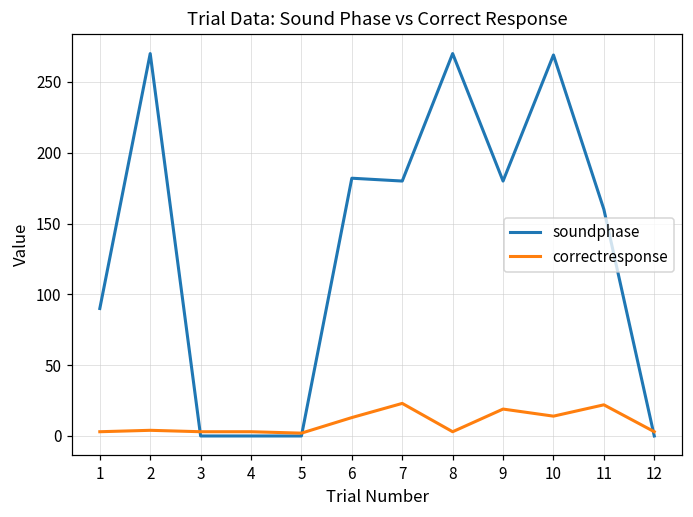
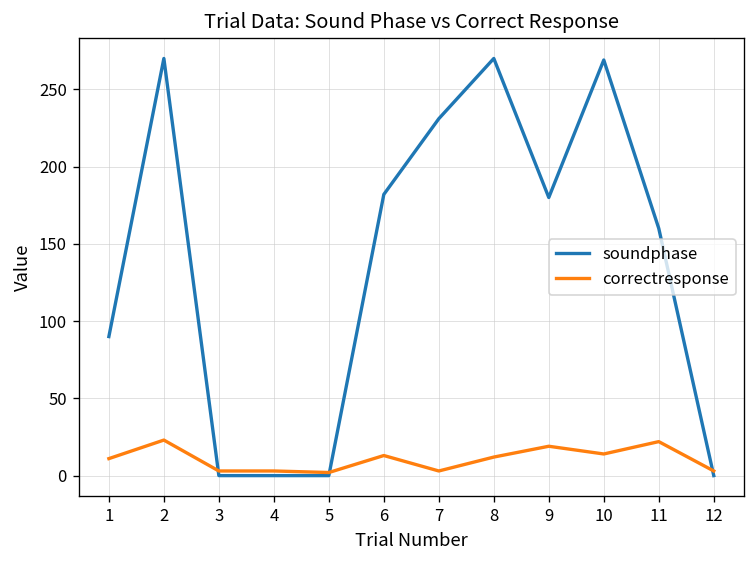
  {
    "soundphase": {
      "1": 90,
      "2": 270,
      "3": 0,
      "4": 0,
      "6": 182,
-     "7": 180,
+     "7": 231,
      "8": 270,
      "9": 180,
      "10": 269,
      "11": 160,
      "12": 0
    },
    "correctresponse": {
-     "1": 3,
-     "2": 4,
+     "1": 11,
+     "2": 23,
      "3": 3,
      "4": 3,
      "6": 13,
-     "7": 23,
-     "8": 3,
+     "7": 3,
+     "8": 12,
      "9": 19,
      "10": 14,
      "11": 22,
      "12": 3
    }
  }
